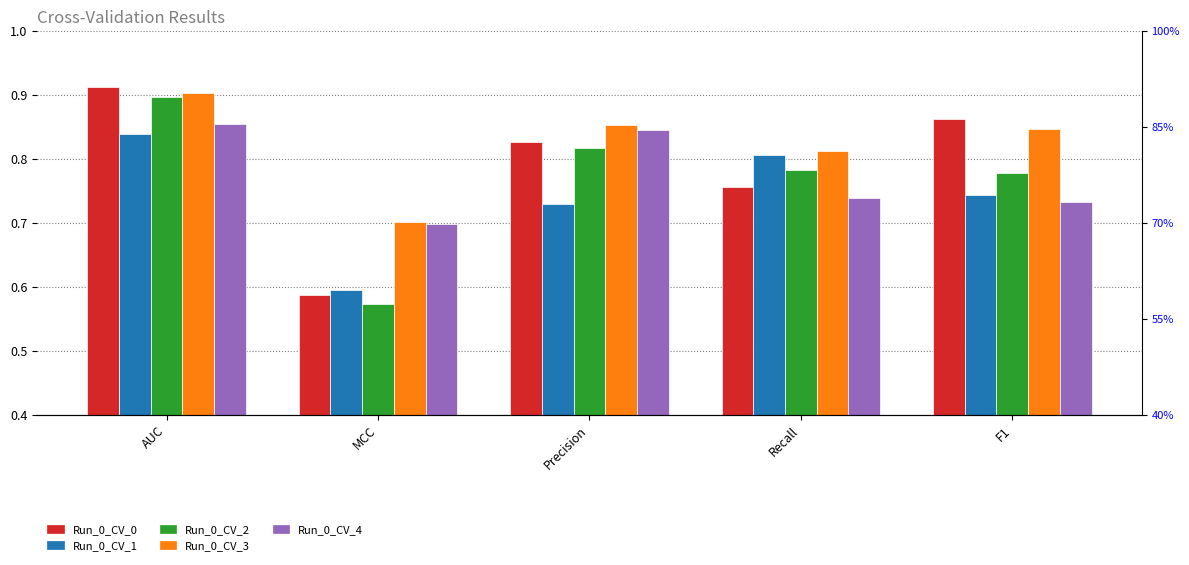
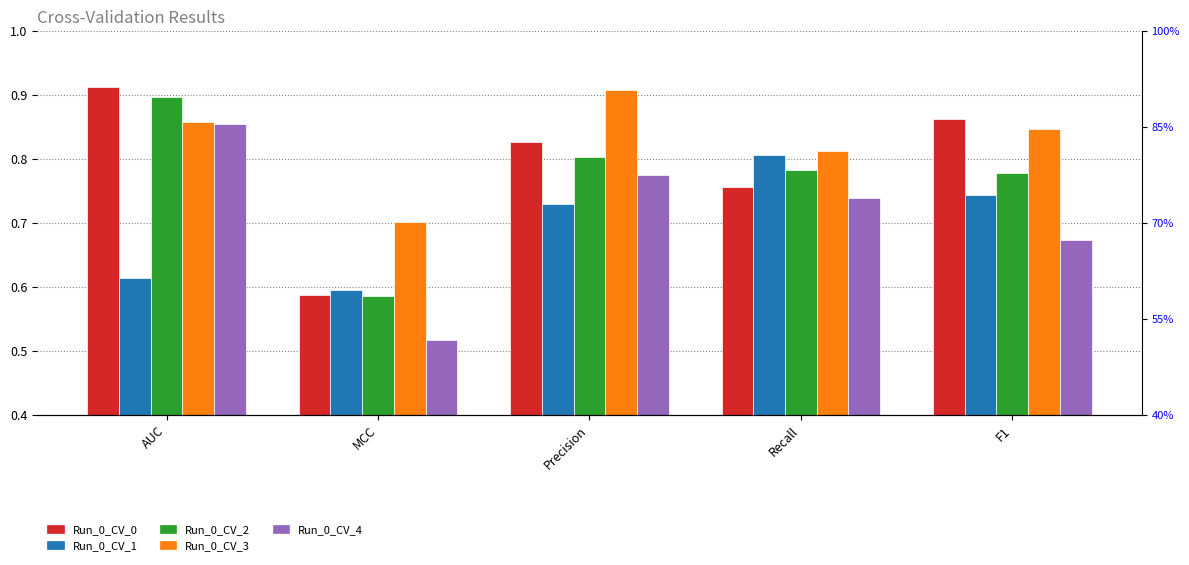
  {
    "Run_0_CV_0": {
      "AUC": 0.91,
      "MCC": 0.59,
      "Precision": 0.83,
      "Recall": 0.76,
      "F1": 0.86
    },
    "Run_0_CV_1": {
-     "AUC": 0.84,
+     "AUC": 0.61,
      "MCC": 0.60,
      "Precision": 0.73,
      "Recall": 0.81,
      "F1": 0.74
    },
    "Run_0_CV_2": {
      "AUC": 0.90,
-     "MCC": 0.57,
-     "Precision": 0.82,
+     "MCC": 0.59,
+     "Precision": 0.80,
      "Recall": 0.78,
      "F1": 0.78
    },
    "Run_0_CV_3": {
-     "AUC": 0.90,
+     "AUC": 0.86,
      "MCC": 0.70,
-     "Precision": 0.85,
+     "Precision": 0.91,
      "Recall": 0.81,
      "F1": 0.85
    },
    "Run_0_CV_4": {
      "AUC": 0.85,
-     "MCC": 0.70,
-     "Precision": 0.85,
+     "MCC": 0.52,
+     "Precision": 0.78,
      "Recall": 0.74,
-     "F1": 0.73
+     "F1": 0.67
    }
  }
